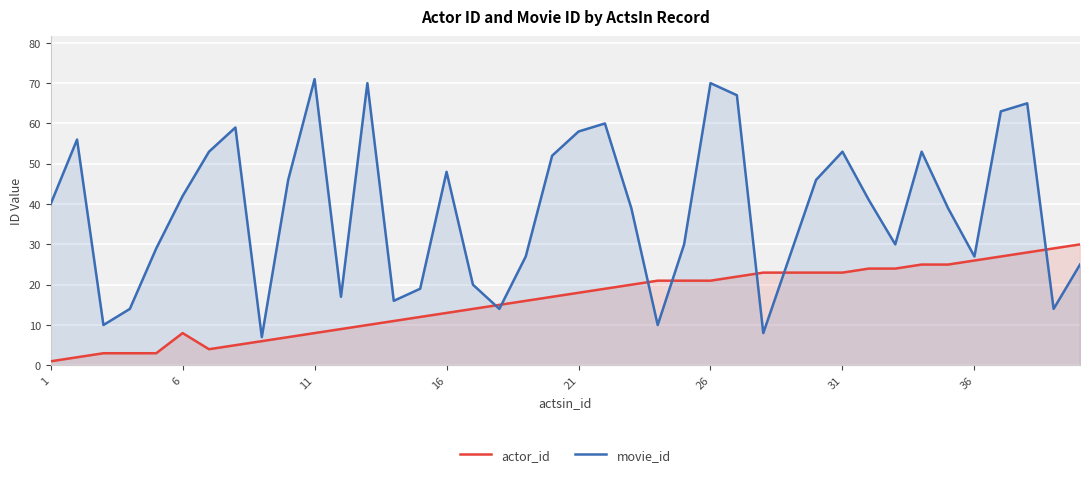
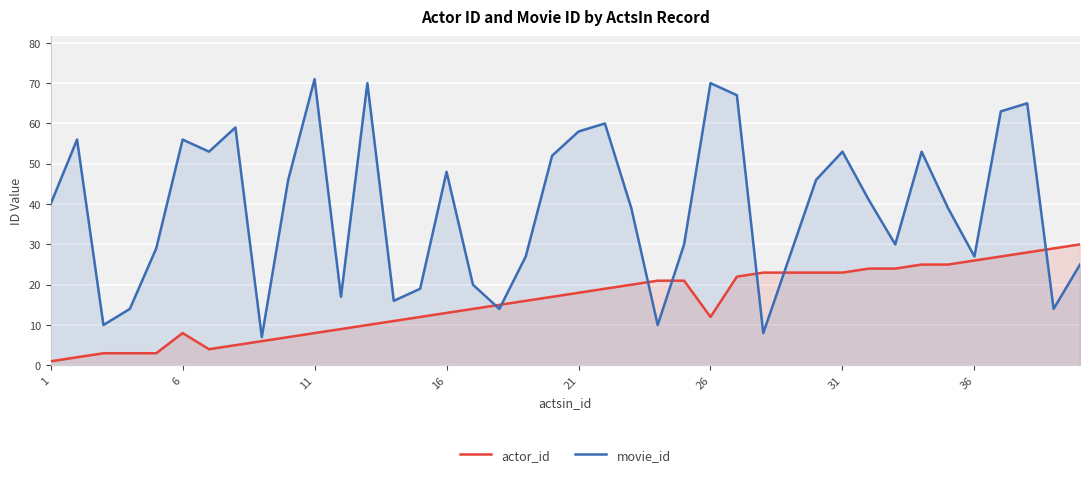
  {
    "actor_id": {
      "1": 1,
      "6": 8,
      "11": 8,
      "16": 13,
      "21": 18,
-     "26": 21,
+     "26": 12,
      "31": 23,
      "36": 26
    },
    "movie_id": {
      "1": 40,
-     "6": 42,
+     "6": 56,
      "11": 71,
      "16": 48,
      "21": 58,
      "26": 70,
      "31": 53,
      "36": 27
    }
  }
